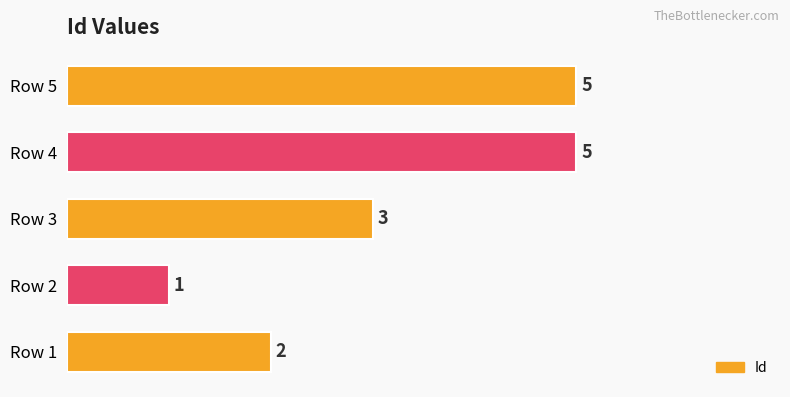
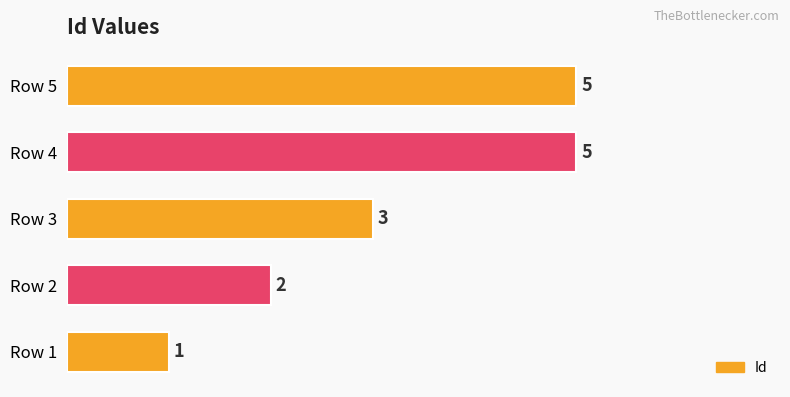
  {
    "Row 5": 5,
    "Row 4": 5,
    "Row 3": 3,
-   "Row 2": 1,
-   "Row 1": 2
+   "Row 2": 2,
+   "Row 1": 1
  }
